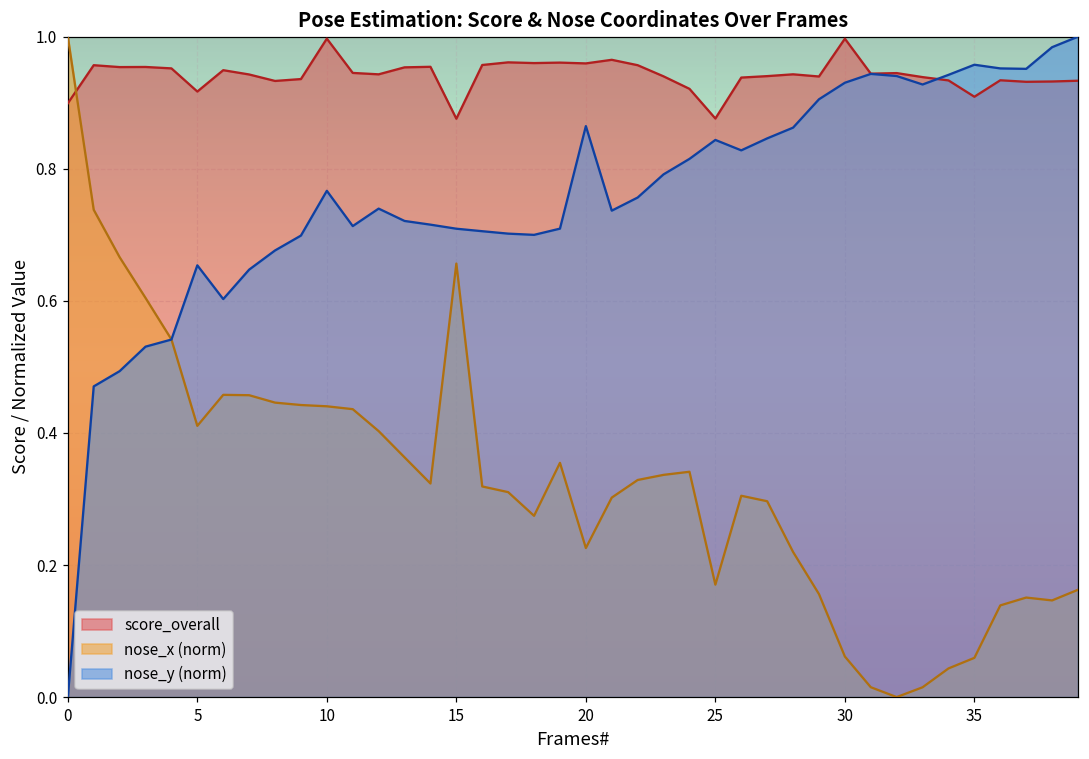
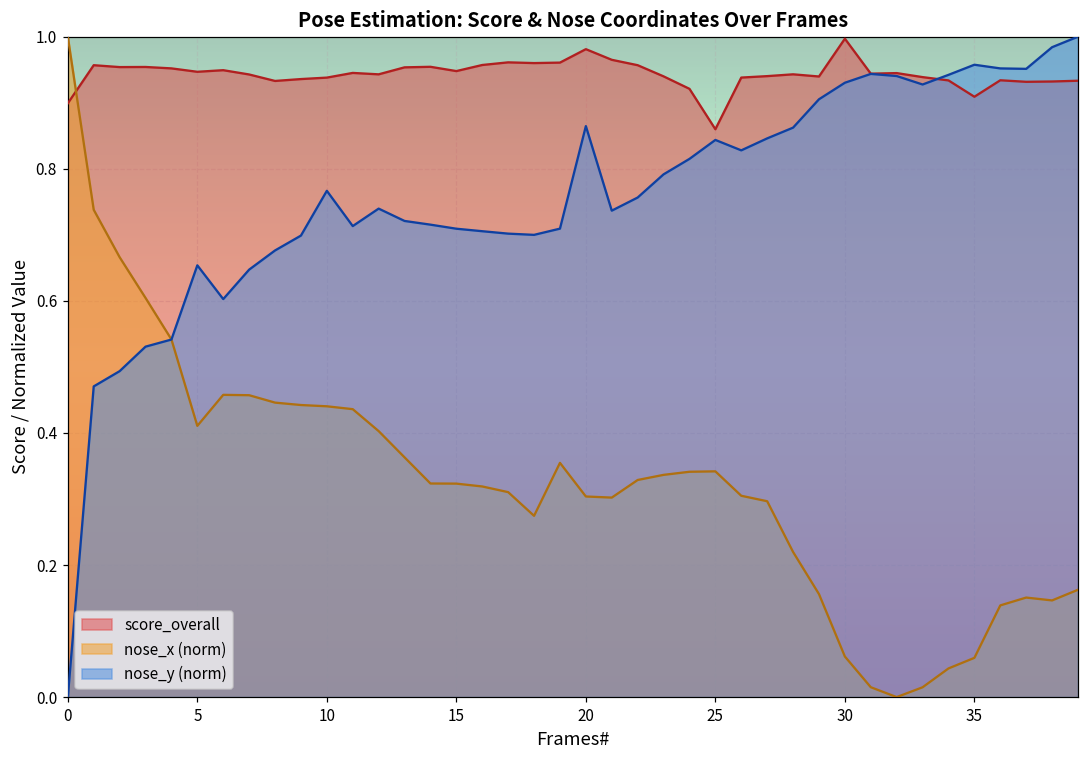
  {
    "score_overall": {
      "0": 0.90,
-     "5": 0.92,
-     "10": 1.00,
-     "15": 0.88,
-     "20": 0.96,
-     "25": 0.88,
+     "5": 0.95,
+     "10": 0.94,
+     "15": 0.95,
+     "20": 0.98,
+     "25": 0.86,
      "30": 1.00,
      "35": 0.91
    },
    "nose_x (norm)": {
      "0": 1.00,
      "5": 0.41,
      "10": 0.44,
-     "15": 0.66,
-     "20": 0.23,
-     "25": 0.17,
+     "15": 0.32,
+     "20": 0.30,
+     "25": 0.34,
      "30": 0.06,
      "35": 0.06
    },
    "nose_y (norm)": {
      "0": 0.00,
      "5": 0.65,
      "10": 0.77,
      "15": 0.71,
      "20": 0.86,
      "25": 0.84,
      "30": 0.93,
      "35": 0.96
    }
  }
